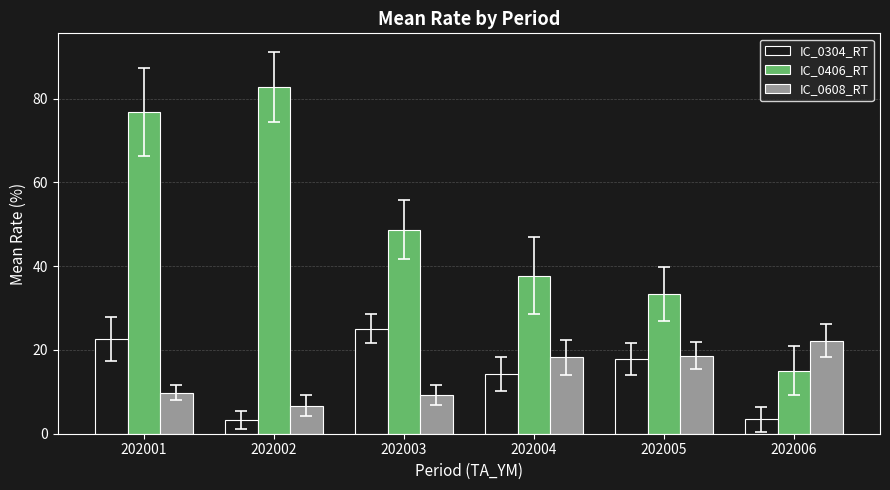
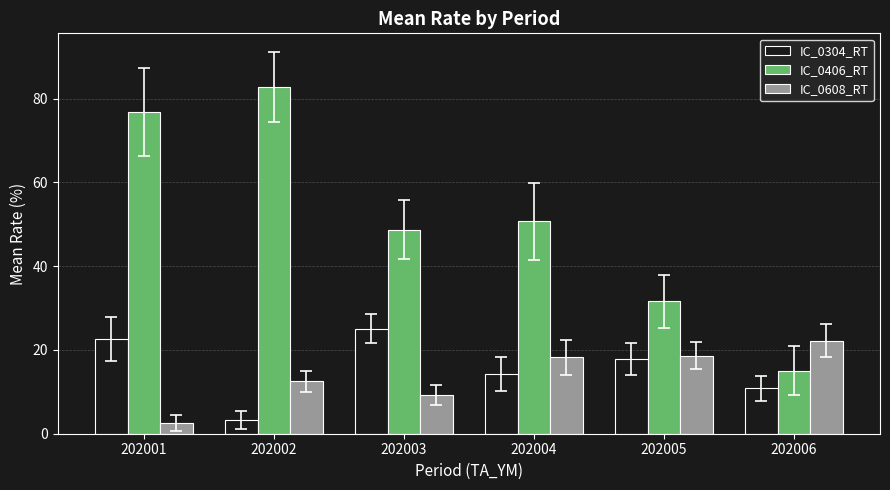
  {
    "IC_0304_RT": {
      "202001": 23,
      "202002": 3,
      "202003": 25,
      "202004": 14,
      "202005": 18,
-     "202006": 3
+     "202006": 11
    },
    "IC_0406_RT": {
      "202001": 77,
      "202002": 83,
      "202003": 49,
-     "202004": 38,
-     "202005": 33,
+     "202004": 51,
+     "202005": 32,
      "202006": 15
    },
    "IC_0608_RT": {
-     "202001": 10,
-     "202002": 7,
+     "202001": 3,
+     "202002": 12,
      "202003": 9,
      "202004": 18,
      "202005": 19,
      "202006": 22
    }
  }
